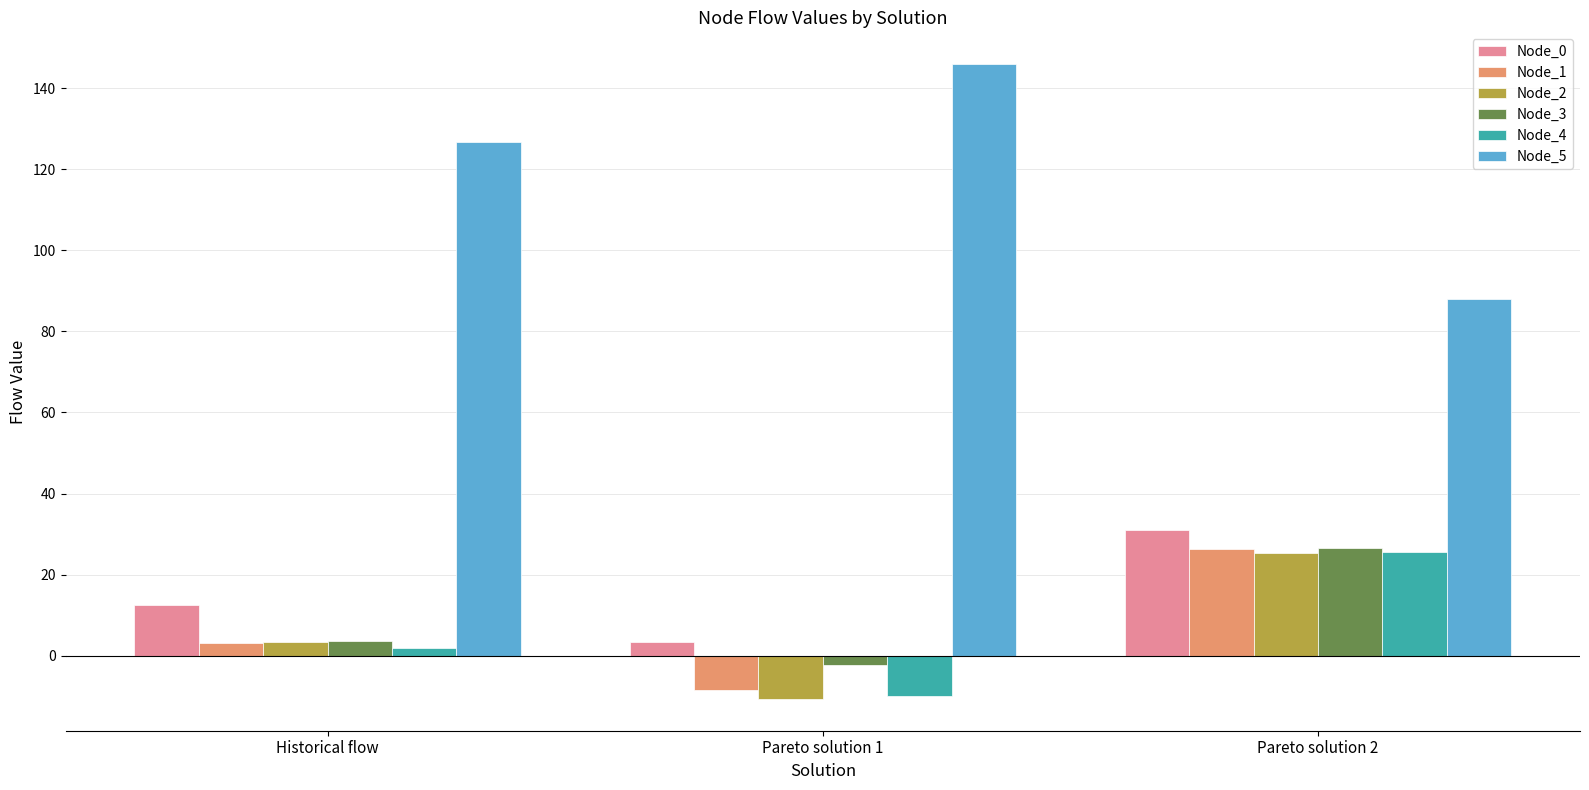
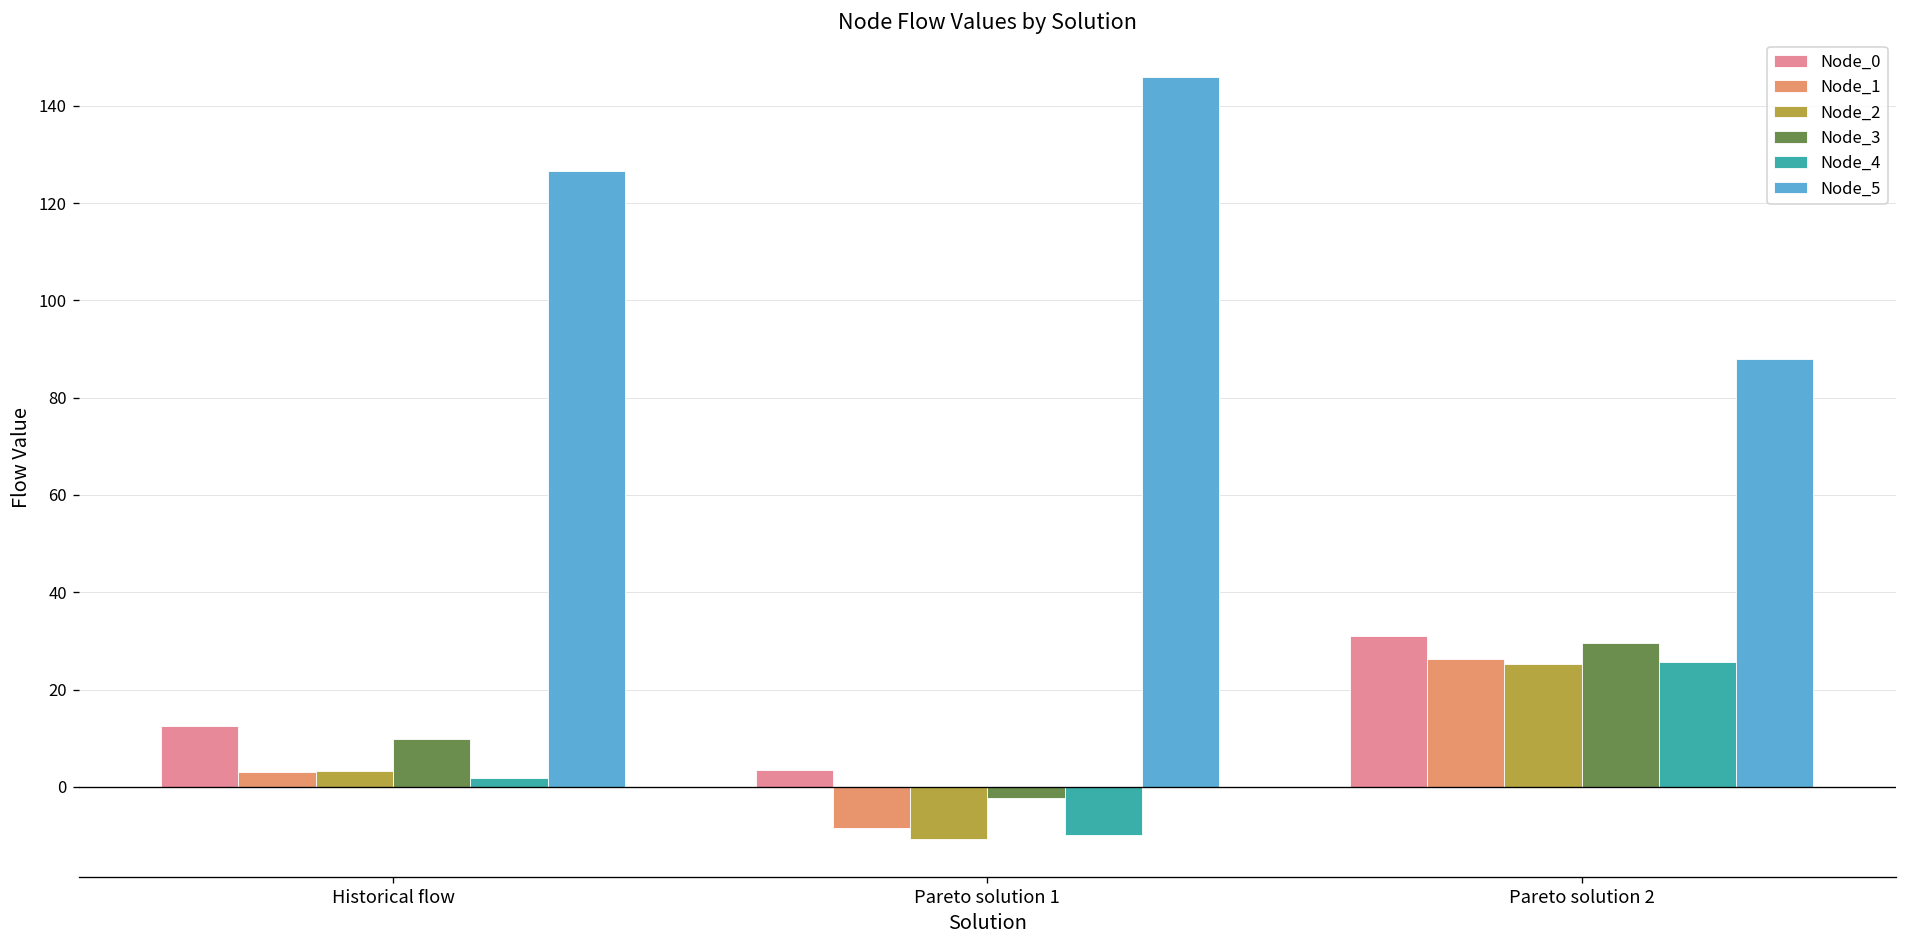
  {
    "Node_2": {
      "Historical flow": 3,
      "Pareto solution 1": -11,
      "Pareto solution 2": 25
    },
    "Node_3": {
-     "Historical flow": 4,
+     "Historical flow": 10,
      "Pareto solution 1": -2,
-     "Pareto solution 2": 27
+     "Pareto solution 2": 30
    }
  }
